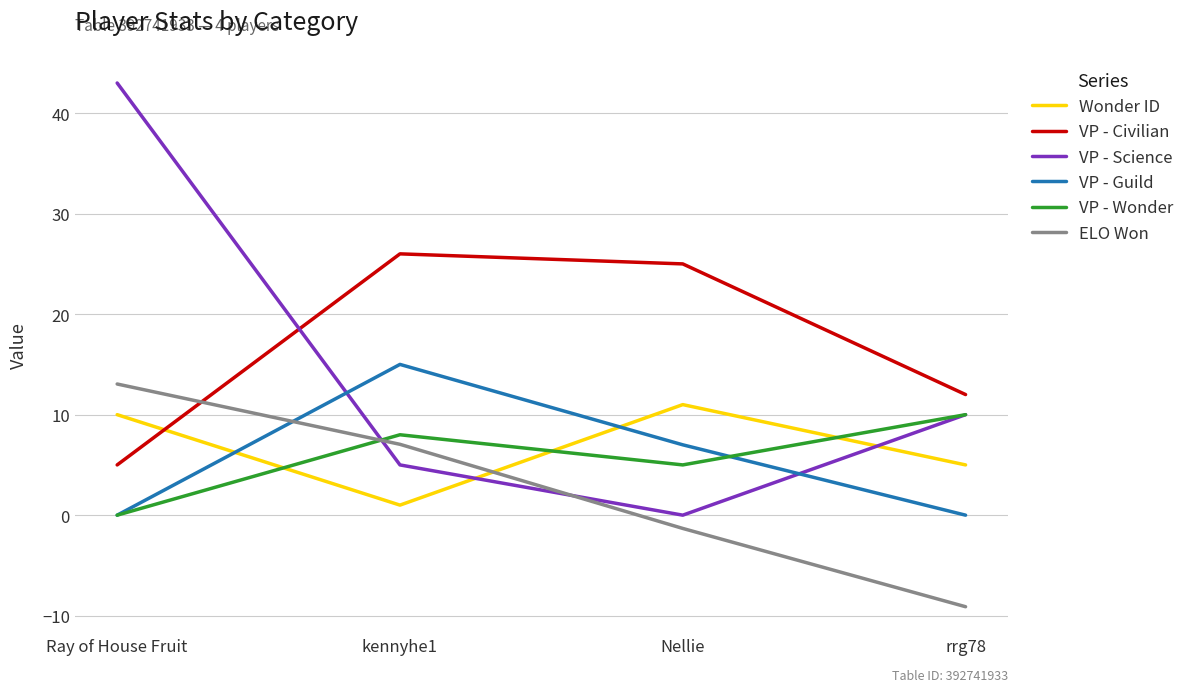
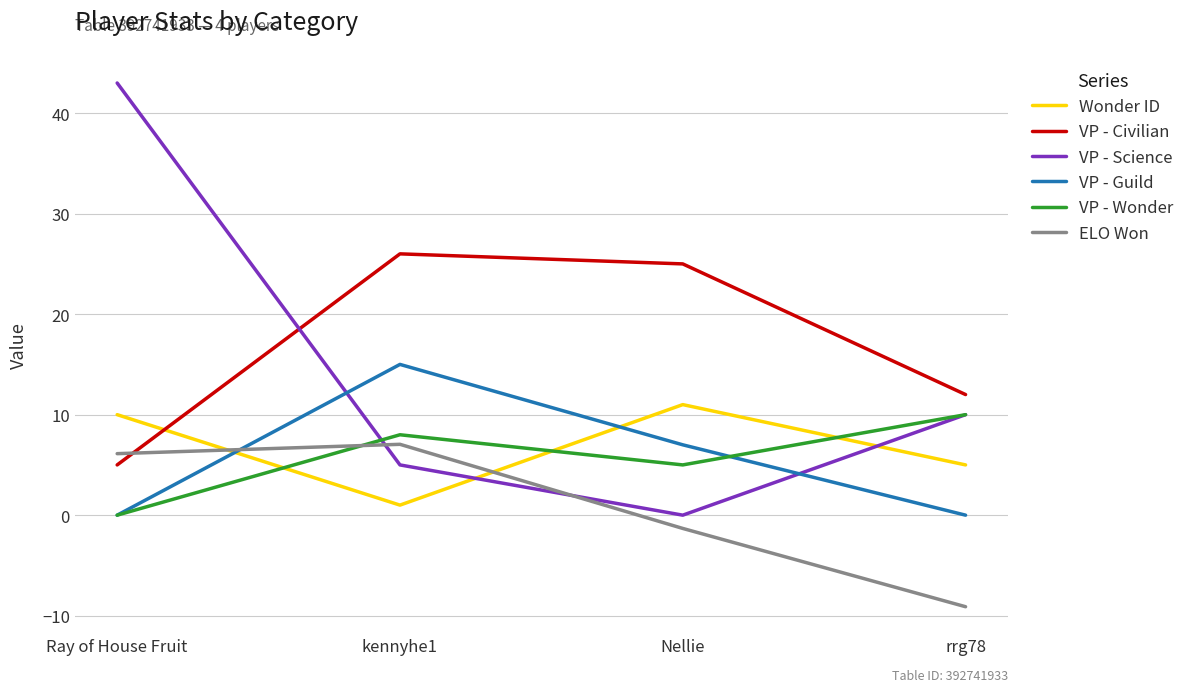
  {
    "Wonder ID": {
      "Ray of House Fruit": 10.0,
      "kennyhe1": 1.0,
      "Nellie": 11.0,
      "rrg78": 5.0
    },
    "VP - Civilian": {
      "Ray of House Fruit": 5.0,
      "kennyhe1": 26.0,
      "Nellie": 25.0,
      "rrg78": 12.0
    },
    "VP - Science": {
      "Ray of House Fruit": 43.0,
      "kennyhe1": 5.0,
      "Nellie": 0.0
    },
    "VP - Guild": {
      "kennyhe1": 15.0,
      "Nellie": 7.0,
      "rrg78": 0.0
    },
    "VP - Wonder": {
      "kennyhe1": 8.0,
      "Nellie": 5.0
    },
    "ELO Won": {
-     "Ray of House Fruit": 13.1,
+     "Ray of House Fruit": 6.1,
      "kennyhe1": 7.1,
      "Nellie": -1.3,
      "rrg78": -9.1
    }
  }
